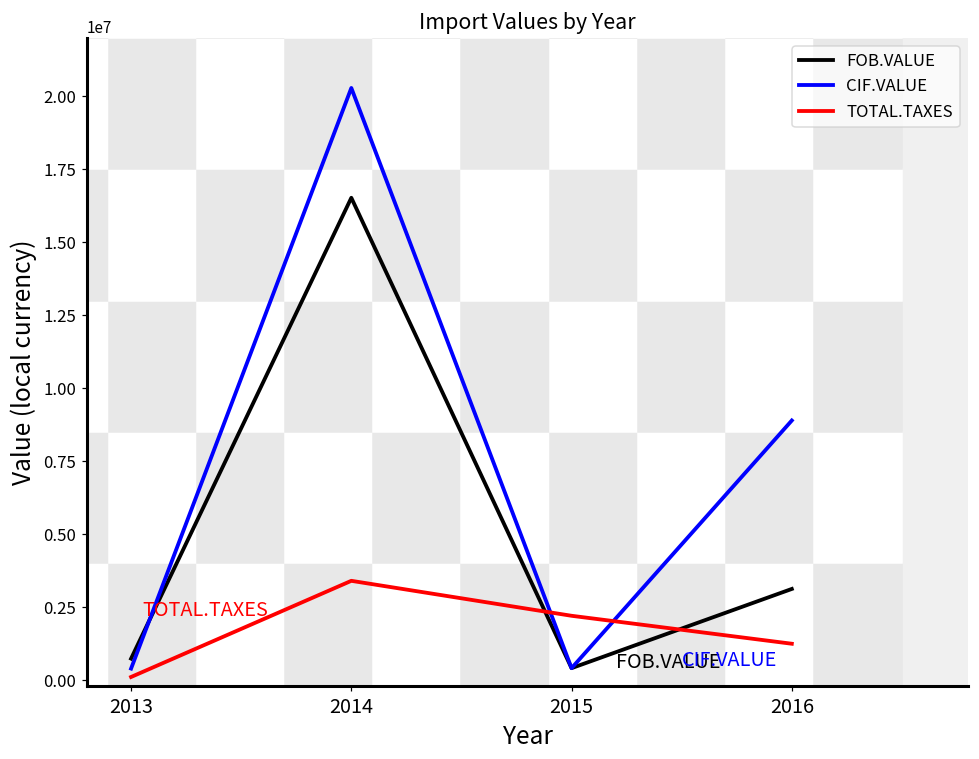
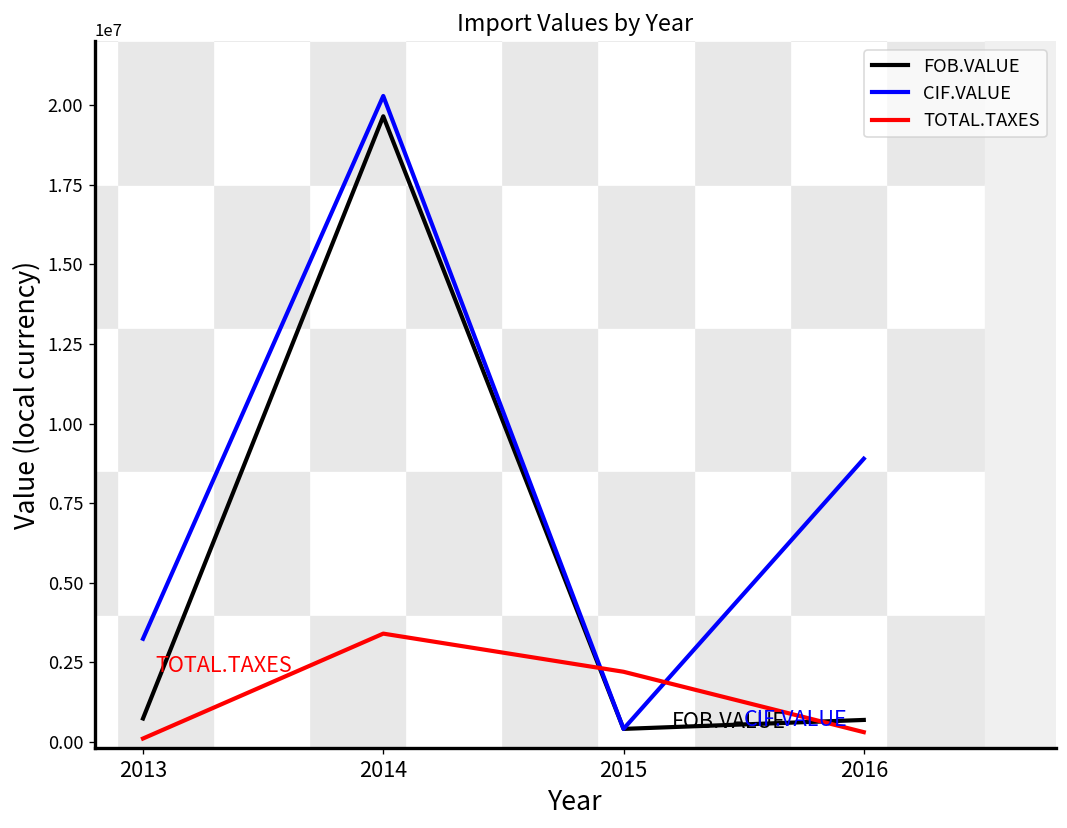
  {
    "FOB.VALUE": {
      "2013": 700000,
-     "2014": 16500000,
-     "2016": 3100000
+     "2014": 19600000,
+     "2016": 700000
    },
    "CIF.VALUE": {
-     "2013": 400000,
+     "2013": 3200000,
      "2014": 20300000,
      "2016": 8900000
    },
    "TOTAL.TAXES": {
      "2013": 100000,
      "2014": 3400000,
      "2015": 2200000,
-     "2016": 1300000
+     "2016": 300000
    }
  }
